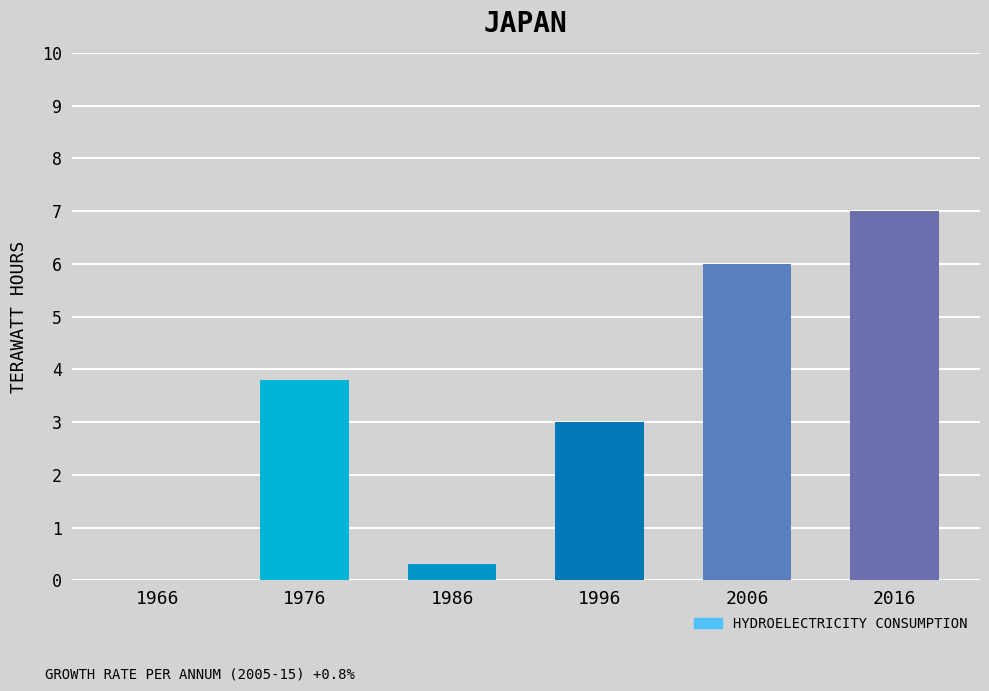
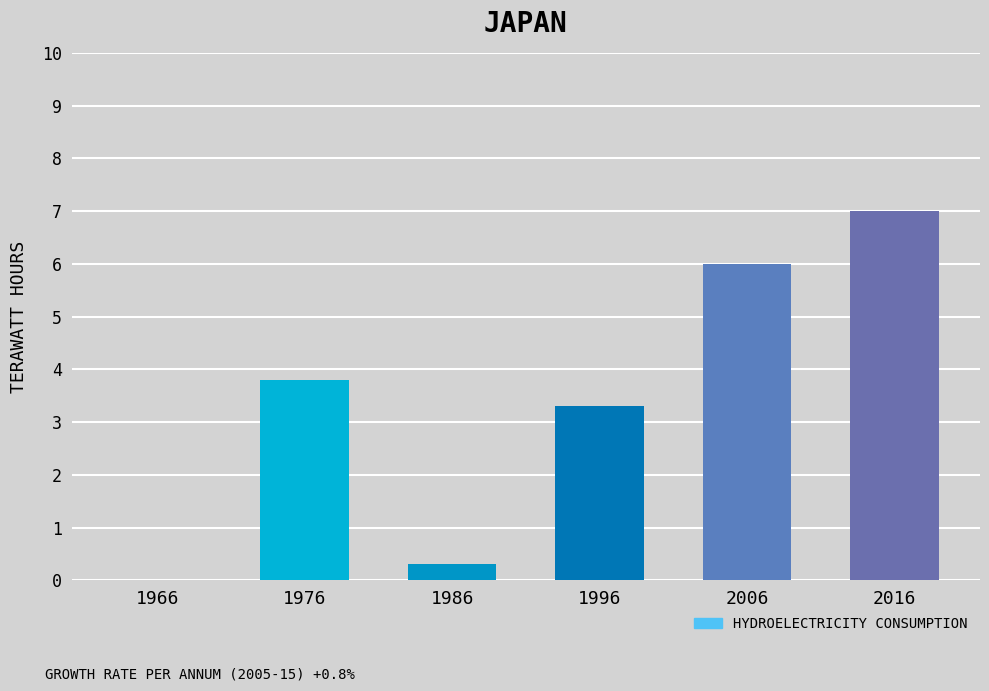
  {
    "1966": 0.0,
    "1976": 3.8,
    "1986": 0.3,
-   "1996": 3.0,
+   "1996": 3.3,
    "2006": 6.0,
    "2016": 7.0
  }
